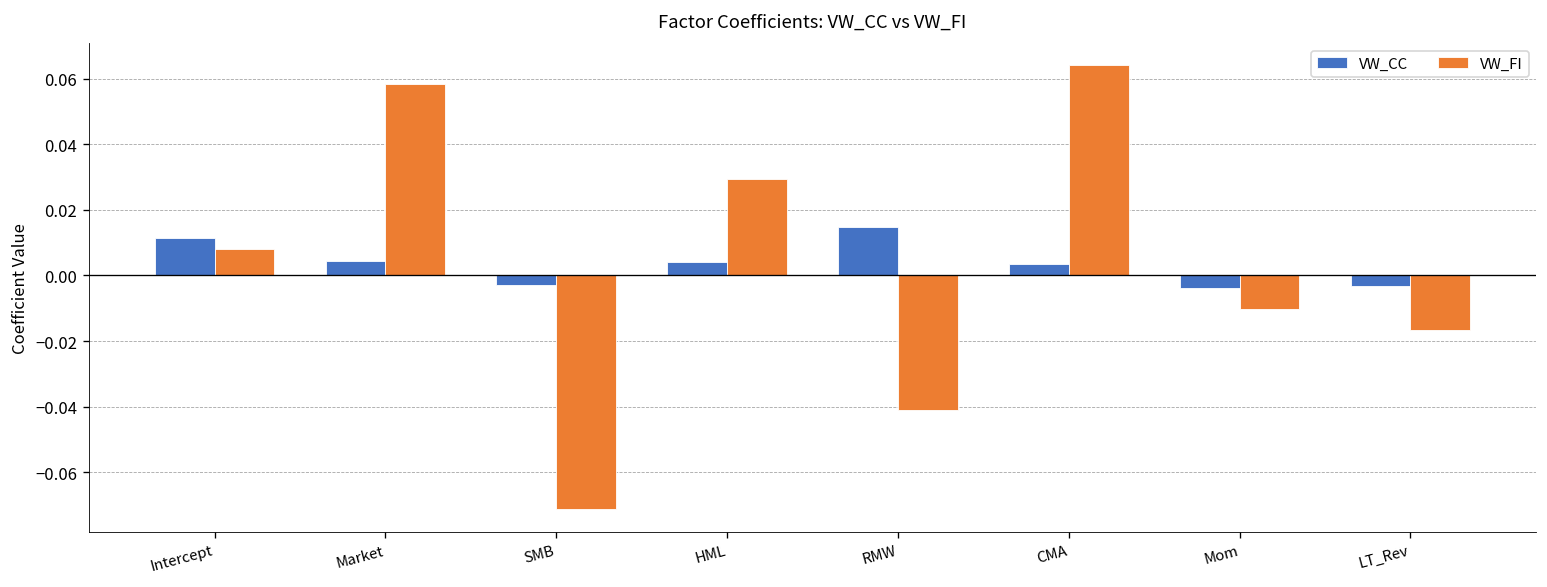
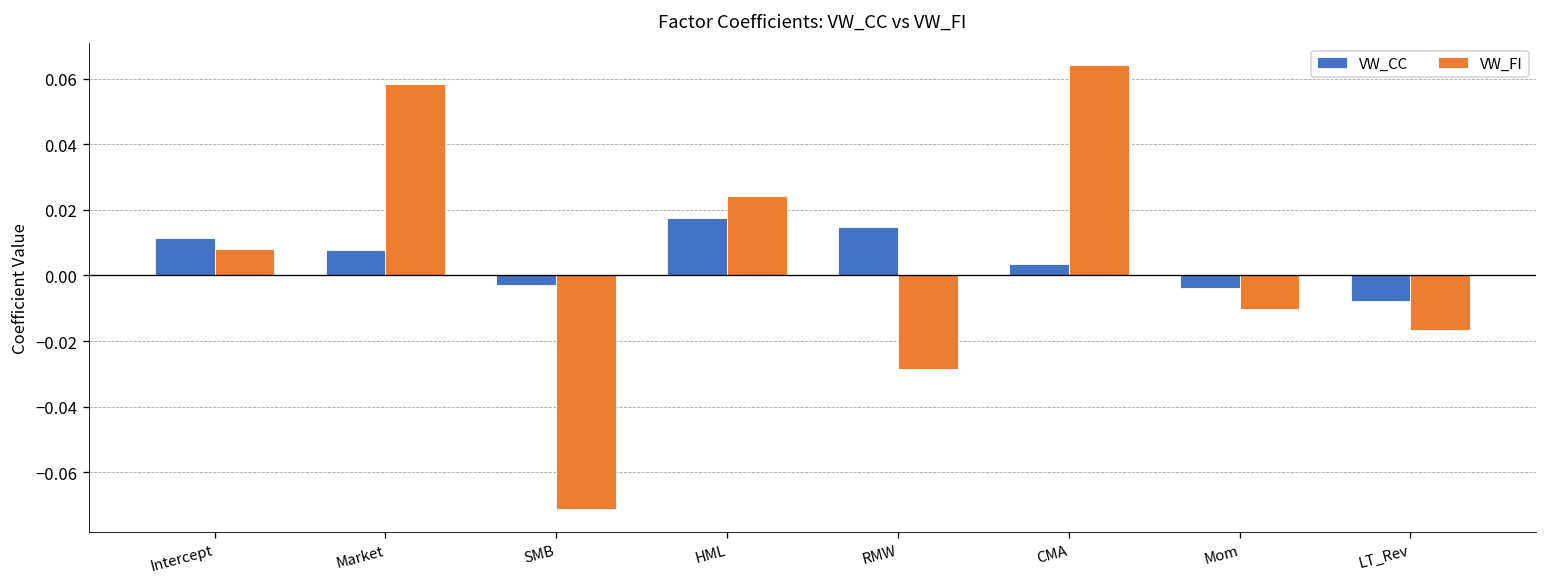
  {
    "VW_CC": {
      "Intercept": 0.011,
-     "Market": 0.004,
+     "Market": 0.008,
      "SMB": -0.003,
-     "HML": 0.004,
+     "HML": 0.018,
      "RMW": 0.015,
      "CMA": 0.003,
      "Mom": -0.004,
-     "LT_Rev": -0.003
+     "LT_Rev": -0.008
    },
    "VW_FI": {
      "Intercept": 0.008,
      "Market": 0.058,
      "SMB": -0.071,
-     "HML": 0.029,
-     "RMW": -0.041,
+     "HML": 0.024,
+     "RMW": -0.028,
      "CMA": 0.064,
      "Mom": -0.010,
      "LT_Rev": -0.017
    }
  }
